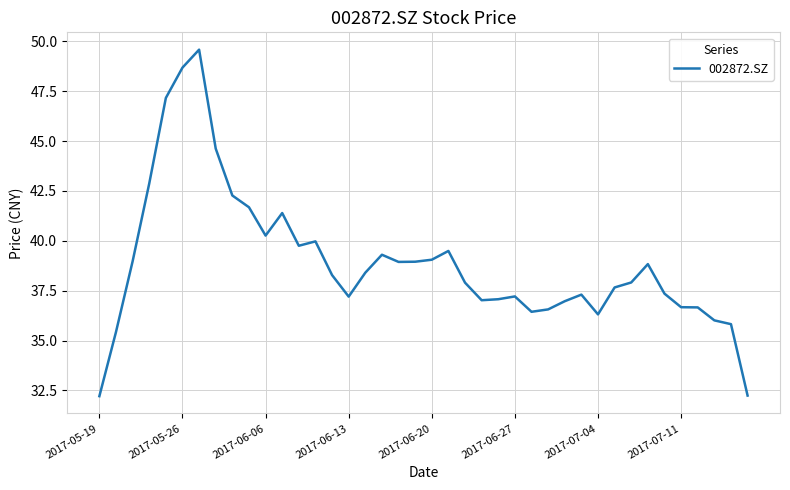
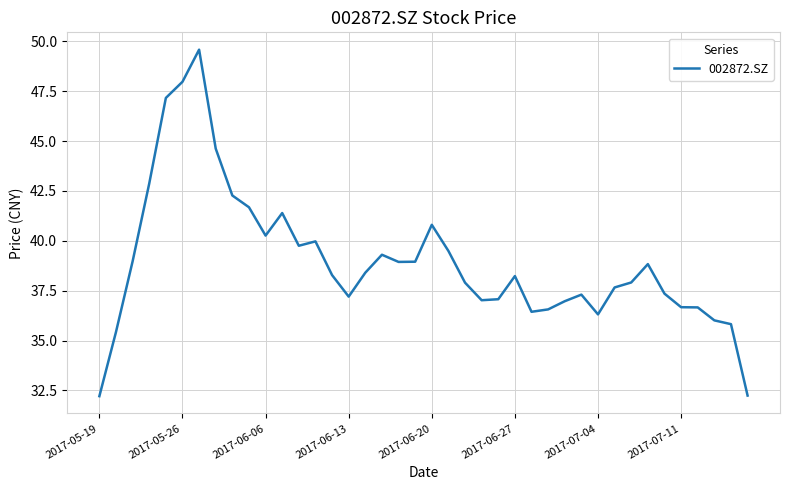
  {
    "2017-05-19": 32.2,
-   "2017-05-26": 48.7,
+   "2017-05-26": 48.0,
    "2017-06-06": 40.3,
    "2017-06-13": 37.2,
-   "2017-06-20": 39.1,
-   "2017-06-27": 37.2,
+   "2017-06-20": 40.8,
+   "2017-06-27": 38.2,
    "2017-07-04": 36.3,
    "2017-07-11": 36.7
  }
